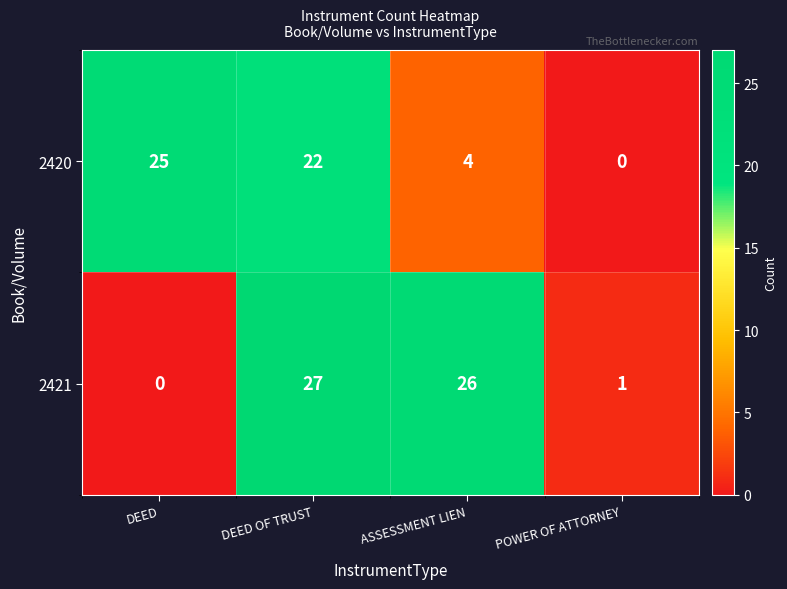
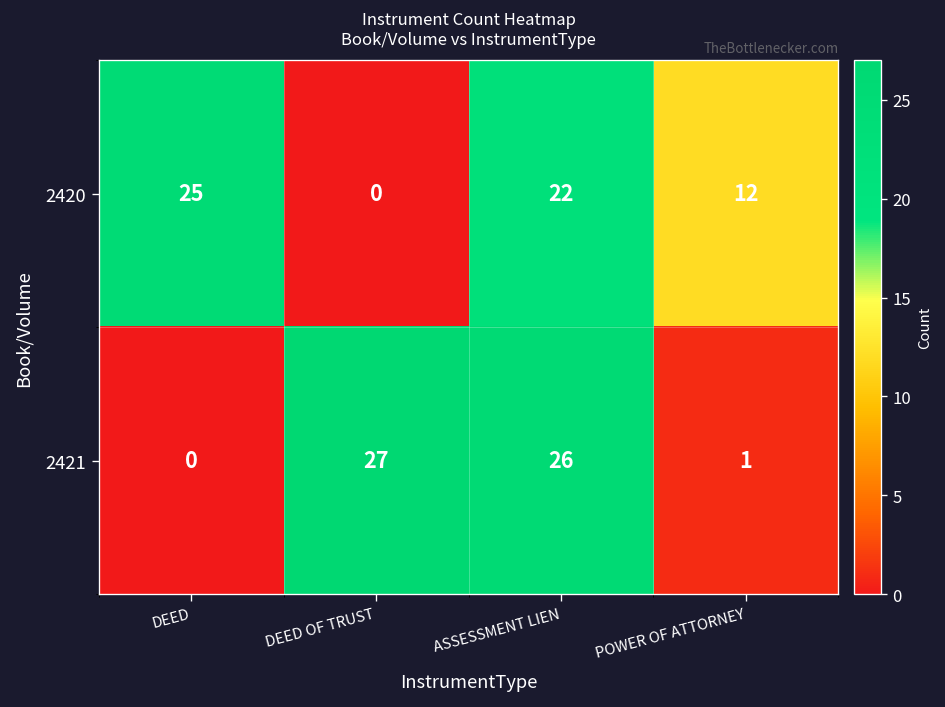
  {
    "2420": {
      "DEED": 25,
-     "DEED OF TRUST": 22,
-     "ASSESSMENT LIEN": 4,
-     "POWER OF ATTORNEY": 0
+     "DEED OF TRUST": 0,
+     "ASSESSMENT LIEN": 22,
+     "POWER OF ATTORNEY": 12
    },
    "2421": {
      "DEED": 0,
      "DEED OF TRUST": 27,
      "ASSESSMENT LIEN": 26,
      "POWER OF ATTORNEY": 1
    }
  }
